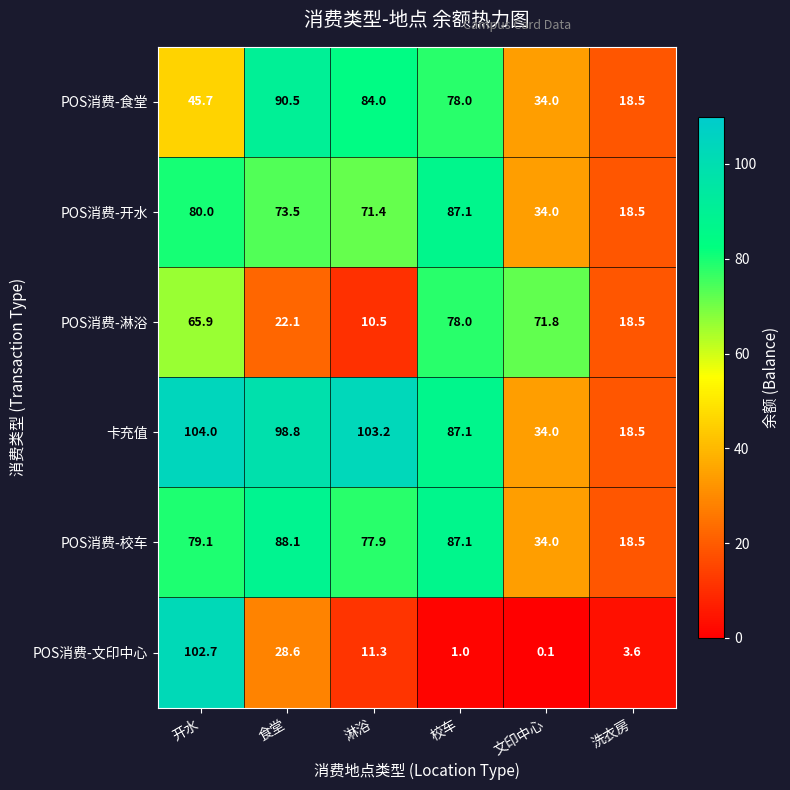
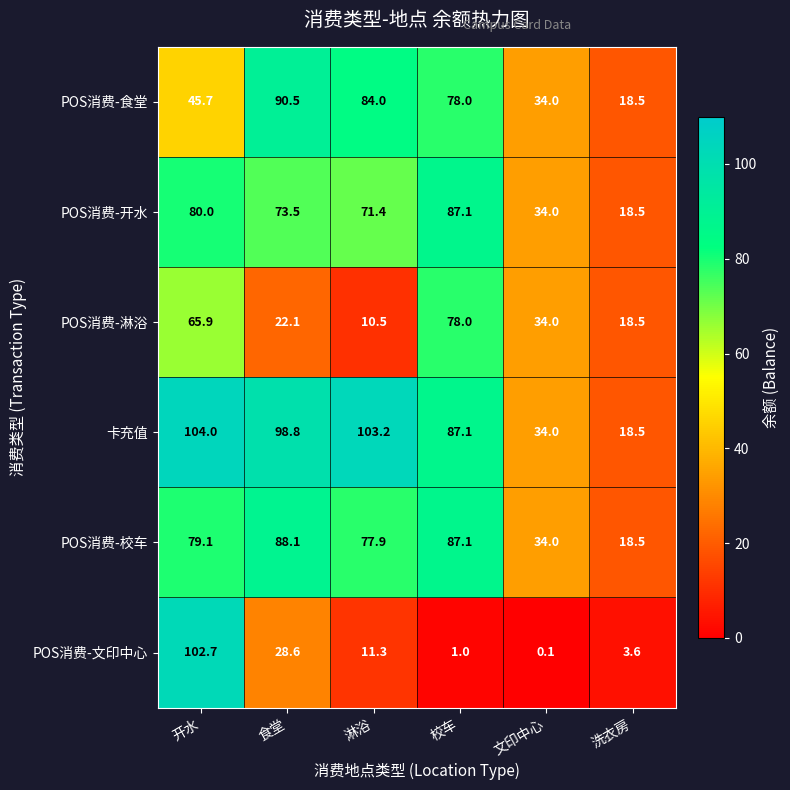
  {
    "POS消费-食堂": {
      "开水": 45.7,
      "食堂": 90.5,
      "淋浴": 84.0,
      "校车": 78.0,
      "文印中心": 34.0,
      "洗衣房": 18.5
    },
    "POS消费-开水": {
      "开水": 80.0,
      "食堂": 73.5,
      "淋浴": 71.4,
      "校车": 87.1,
      "文印中心": 34.0,
      "洗衣房": 18.5
    },
    "POS消费-淋浴": {
      "开水": 65.9,
      "食堂": 22.1,
      "淋浴": 10.5,
      "校车": 78.0,
-     "文印中心": 71.8,
+     "文印中心": 34.0,
      "洗衣房": 18.5
    },
    "卡充值": {
      "开水": 104.0,
      "食堂": 98.8,
      "淋浴": 103.2,
      "校车": 87.1,
      "文印中心": 34.0,
      "洗衣房": 18.5
    },
    "POS消费-校车": {
      "开水": 79.1,
      "食堂": 88.1,
      "淋浴": 77.9,
      "校车": 87.1,
      "文印中心": 34.0,
      "洗衣房": 18.5
    },
    "POS消费-文印中心": {
      "开水": 102.7,
      "食堂": 28.6,
      "淋浴": 11.3,
      "校车": 1.0,
      "文印中心": 0.1,
      "洗衣房": 3.6
    }
  }
